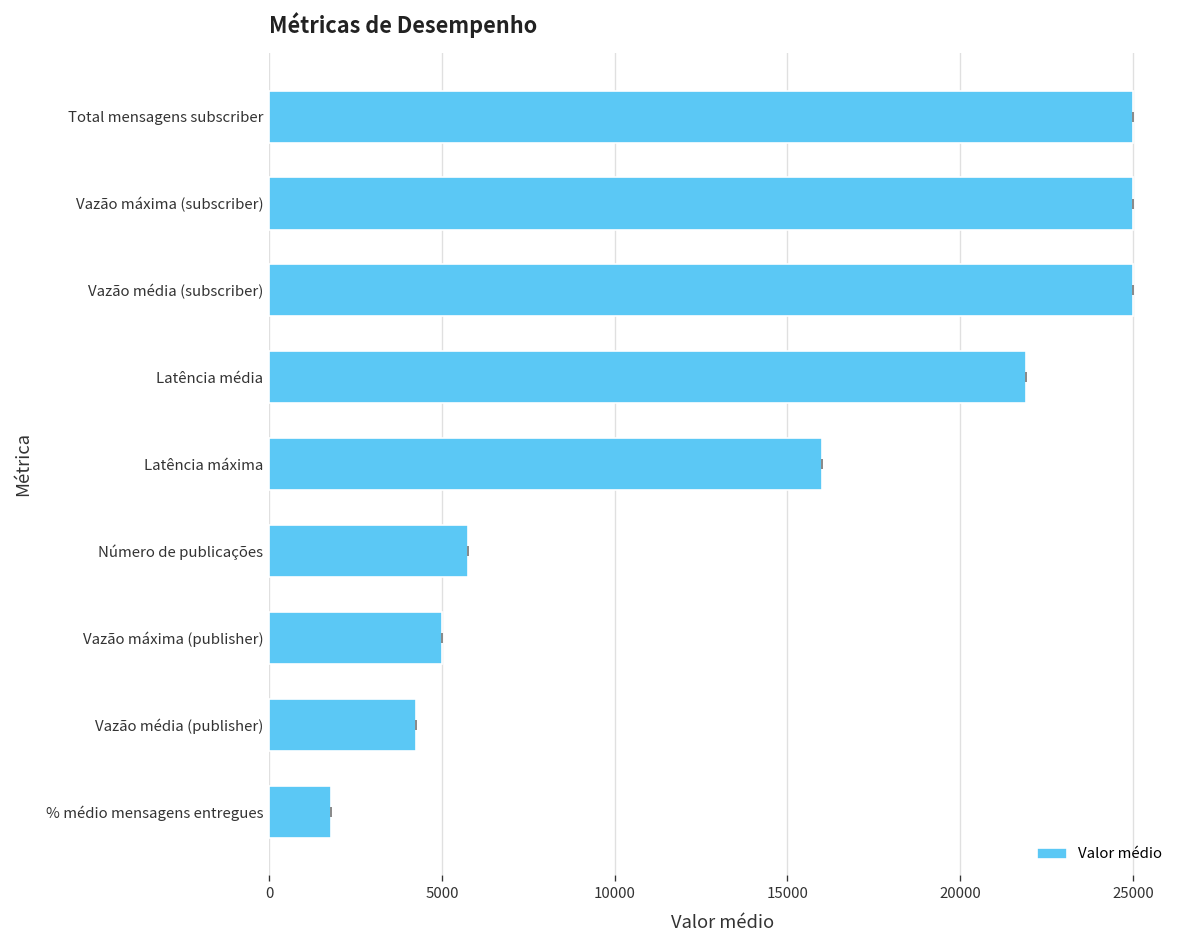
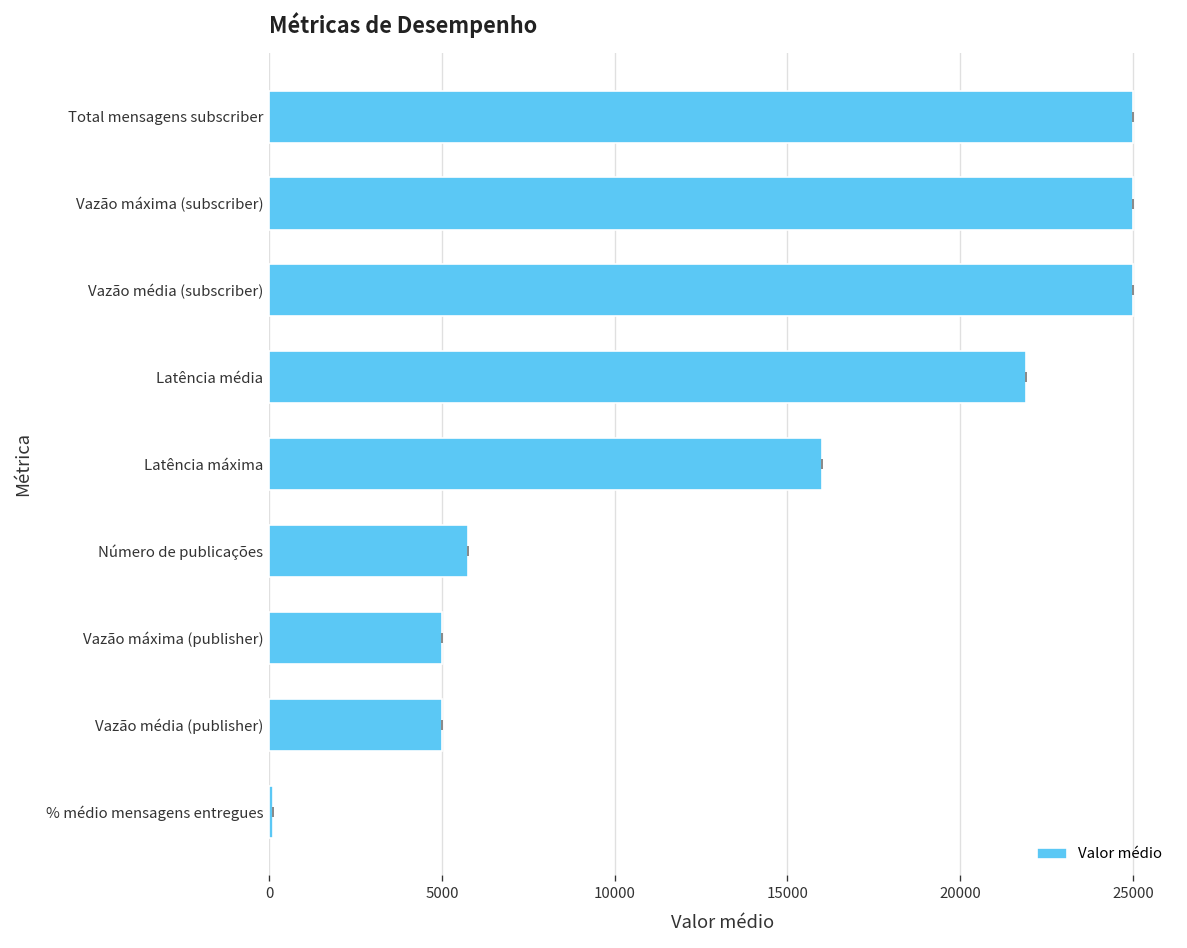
  {
    "Total mensagens subscriber": 25000,
    "Vazão máxima (subscriber)": 25000,
    "Vazão média (subscriber)": 25000,
    "Latência média": 21900,
    "Latência máxima": 16000,
    "Número de publicações": 5800,
    "Vazão máxima (publisher)": 5000,
-   "Vazão média (publisher)": 4200,
-   "% médio mensagens entregues": 1800
+   "Vazão média (publisher)": 5000,
+   "% médio mensagens entregues": 100
  }
